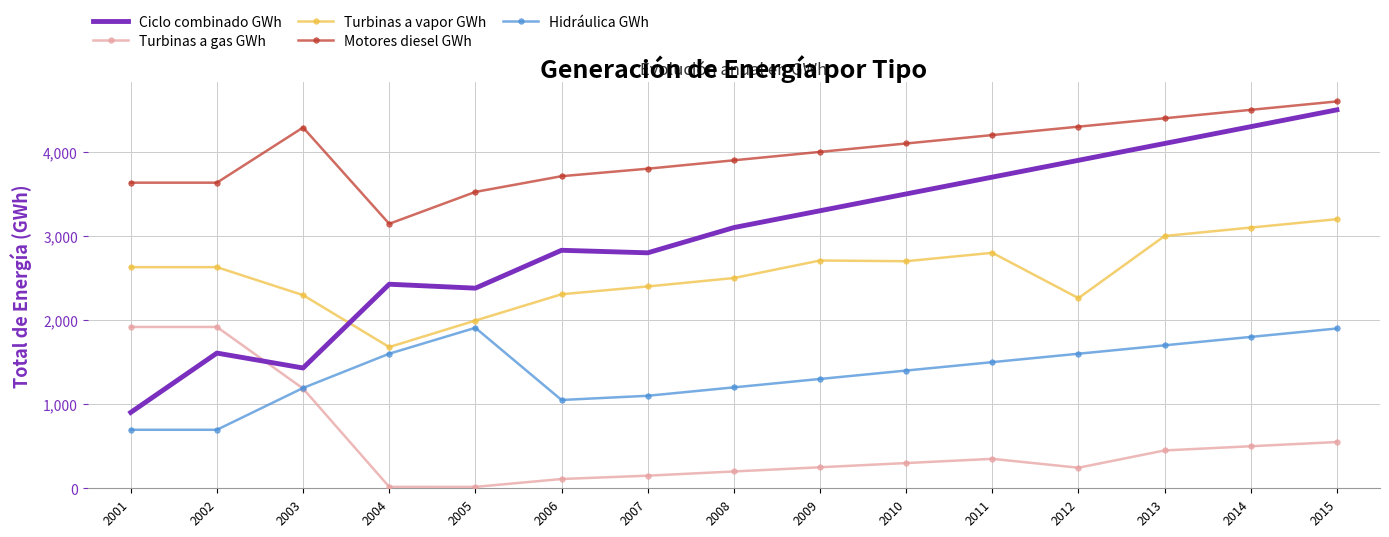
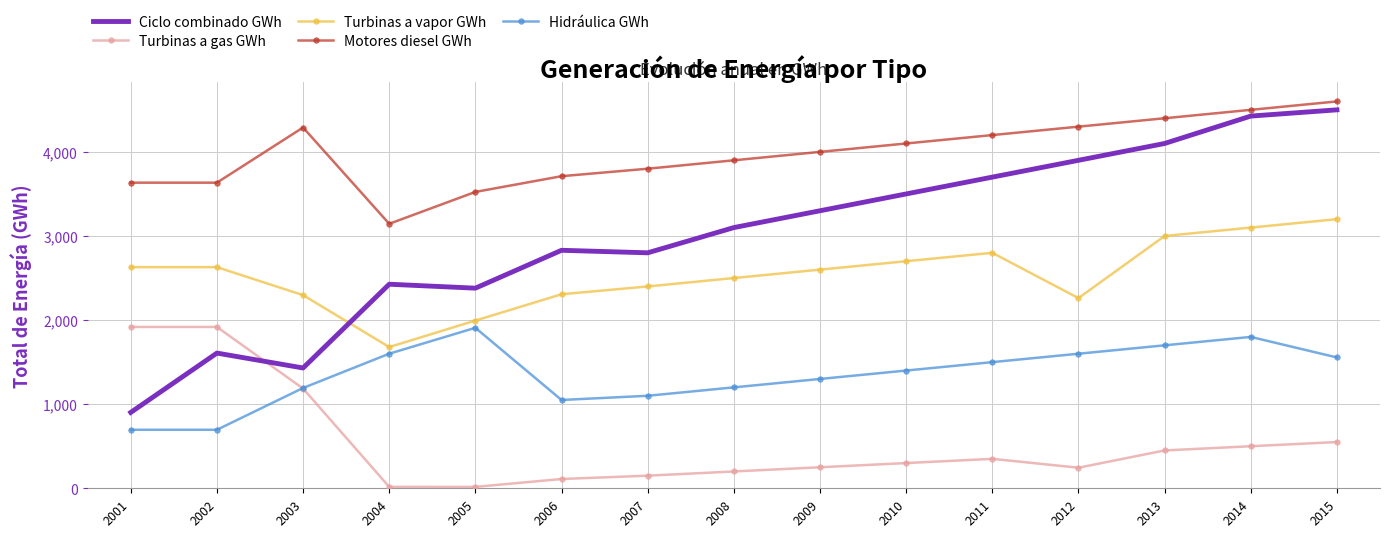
  {
    "Ciclo combinado GWh": {
      "2001": "900",
      "2002": "1,600",
      "2003": "1,400",
      "2004": "2,400",
      "2005": "2,400",
      "2006": "2,800",
      "2007": "2,800",
      "2008": "3,100",
      "2009": "3,300",
      "2010": "3,500",
      "2011": "3,700",
      "2012": "3,900",
      "2013": "4,100",
-     "2014": "4,300",
+     "2014": "4,400",
      "2015": "4,500"
    },
    "Turbinas a gas GWh": {
      "2001": "1,900",
      "2002": "1,900",
      "2004": "0",
      "2005": "0",
      "2006": "100",
      "2007": "200",
      "2008": "200",
      "2009": "300",
      "2010": "300",
      "2011": "400",
      "2012": "200",
      "2013": "500",
      "2014": "500",
      "2015": "600"
    },
    "Turbinas a vapor GWh": {
      "2001": "2,600",
      "2002": "2,600",
      "2003": "2,300",
      "2004": "1,700",
      "2005": "2,000",
      "2006": "2,300",
      "2007": "2,400",
      "2008": "2,500",
-     "2009": "2,700",
+     "2009": "2,600",
      "2010": "2,700",
      "2011": "2,800",
      "2012": "2,300",
      "2013": "3,000",
      "2014": "3,100",
      "2015": "3,200"
    },
    "Motores diesel GWh": {
      "2001": "3,600",
      "2002": "3,600",
      "2003": "4,300",
      "2004": "3,100",
      "2005": "3,500",
      "2006": "3,700",
      "2007": "3,800",
      "2008": "3,900",
      "2009": "4,000",
      "2010": "4,100",
      "2011": "4,200",
      "2012": "4,300",
      "2013": "4,400",
      "2014": "4,500",
      "2015": "4,600"
    },
    "Hidráulica GWh": {
      "2001": "700",
      "2002": "700",
      "2004": "1,600",
      "2005": "1,900",
      "2006": "1,100",
      "2007": "1,100",
      "2008": "1,200",
      "2009": "1,300",
      "2010": "1,400",
      "2011": "1,500",
      "2012": "1,600",
      "2013": "1,700",
      "2014": "1,800",
-     "2015": "1,900"
+     "2015": "1,600"
    }
  }
